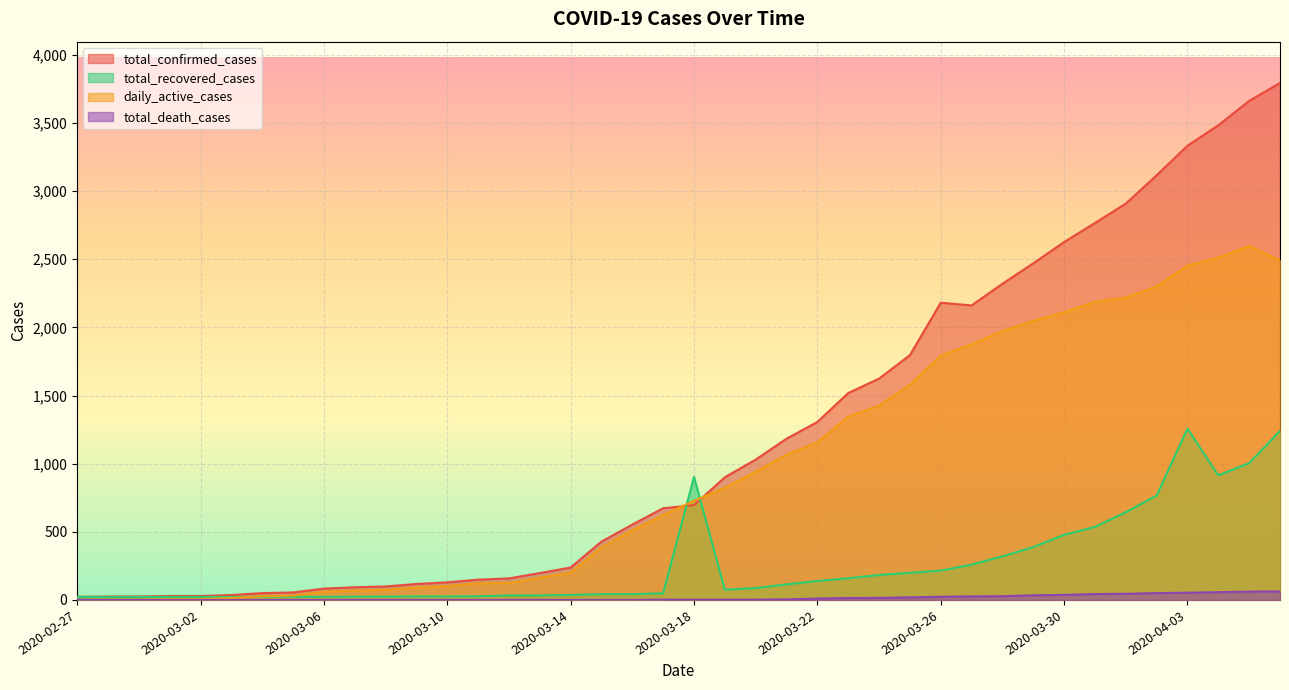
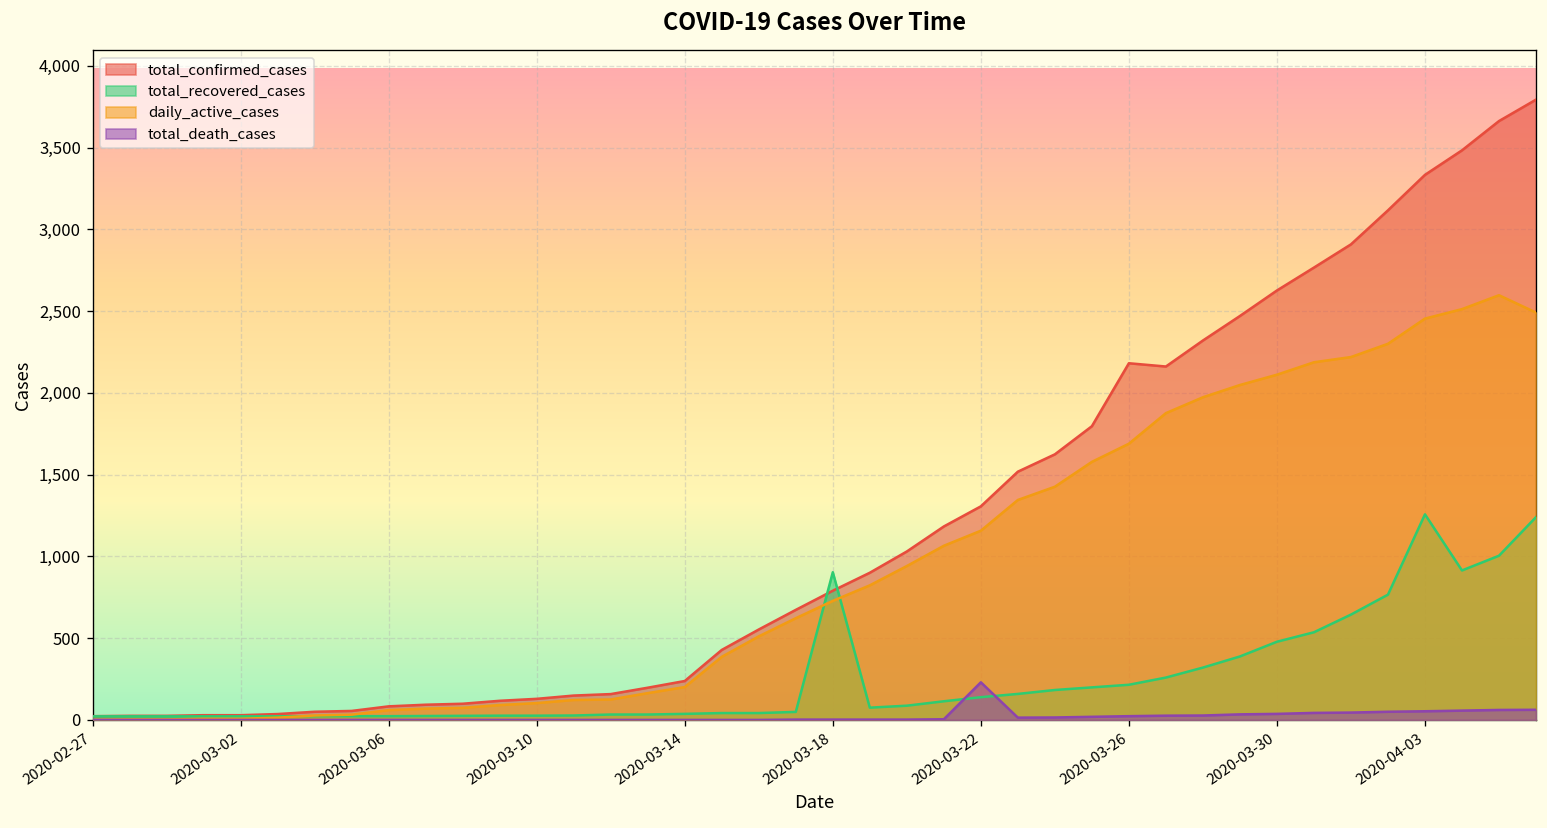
  {
    "total_confirmed_cases": {
      "2020-03-06": "80",
      "2020-03-10": "130",
      "2020-03-14": "240",
-     "2020-03-18": "700",
+     "2020-03-18": "790",
      "2020-03-22": "1,310",
      "2020-03-26": "2,180",
      "2020-03-30": "2,630",
      "2020-04-03": "3,330"
    },
    "total_recovered_cases": {
      "2020-03-06": "20",
      "2020-03-10": "30",
      "2020-03-14": "40",
      "2020-03-18": "900",
      "2020-03-22": "140",
      "2020-03-26": "220",
      "2020-03-30": "480",
      "2020-04-03": "1,260"
    },
    "daily_active_cases": {
      "2020-03-06": "60",
      "2020-03-10": "100",
      "2020-03-14": "200",
      "2020-03-18": "730",
      "2020-03-22": "1,160",
-     "2020-03-26": "1,790",
+     "2020-03-26": "1,690",
      "2020-03-30": "2,110",
      "2020-04-03": "2,450"
    },
    "total_death_cases": {
      "2020-03-06": "0",
      "2020-03-10": "0",
      "2020-03-14": "0",
      "2020-03-18": "0",
-     "2020-03-22": "10",
+     "2020-03-22": "230",
      "2020-03-26": "20",
      "2020-03-30": "40",
      "2020-04-03": "50"
    }
  }
